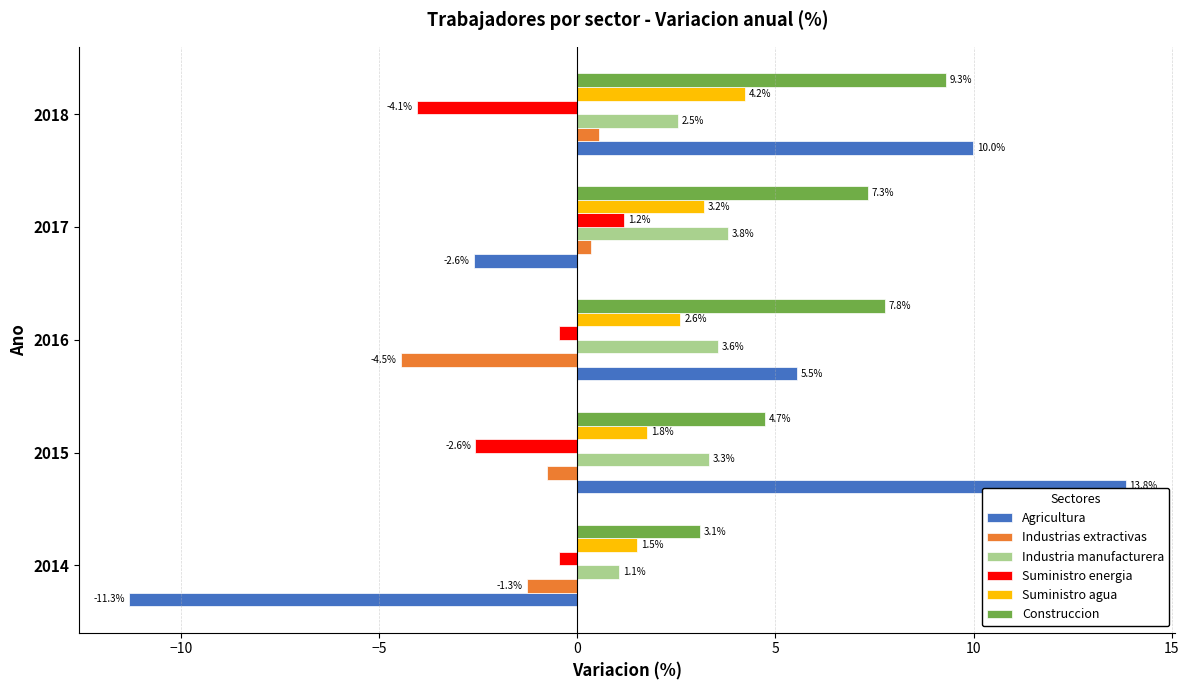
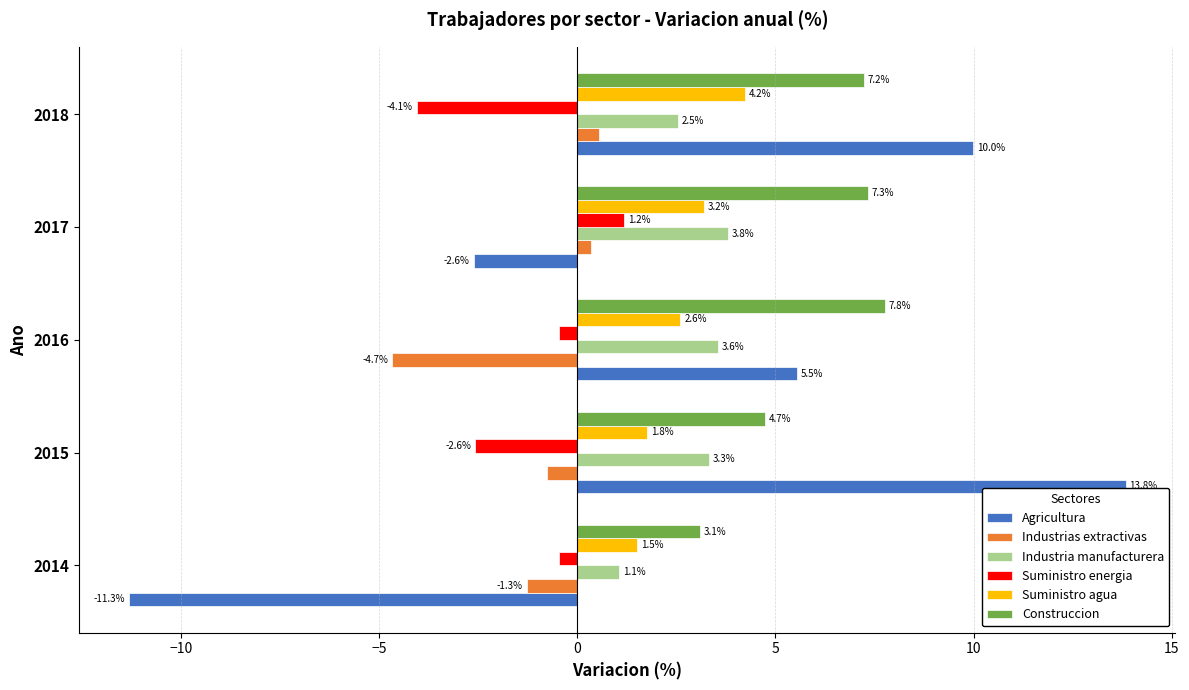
  {
    "Agricultura": {
      "2018": "10.0%",
      "2017": "-2.6%",
      "2016": "5.5%",
      "2014": "-11.3%"
    },
    "Industrias extractivas": {
-     "2016": "-4.5%",
+     "2016": "-4.7%",
      "2014": "-1.3%"
    },
    "Industria manufacturera": {
      "2018": "2.5%",
      "2017": "3.8%",
      "2016": "3.6%",
      "2015": "3.3%",
      "2014": "1.1%"
    },
    "Suministro energia": {
      "2018": "-4.1%",
      "2017": "1.2%",
      "2015": "-2.6%"
    },
    "Suministro agua": {
      "2018": "4.2%",
      "2017": "3.2%",
      "2016": "2.6%",
      "2015": "1.8%",
      "2014": "1.5%"
    },
    "Construccion": {
-     "2018": "9.3%",
+     "2018": "7.2%",
      "2017": "7.3%",
      "2016": "7.8%",
      "2015": "4.7%",
      "2014": "3.1%"
    }
  }
